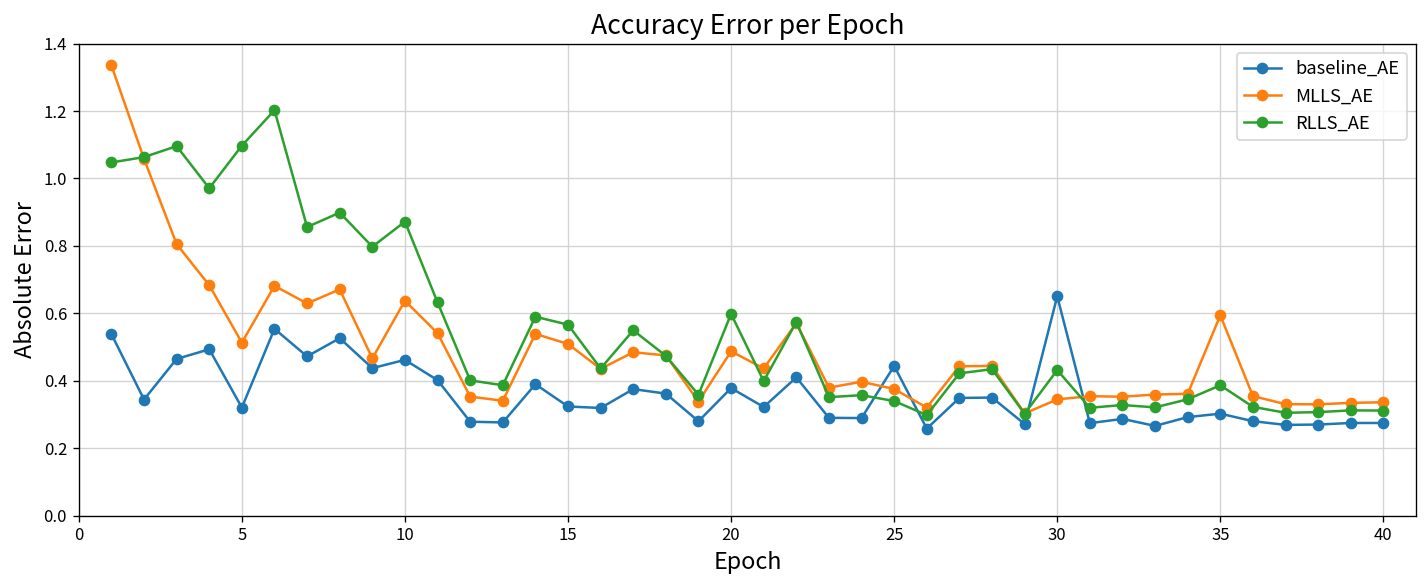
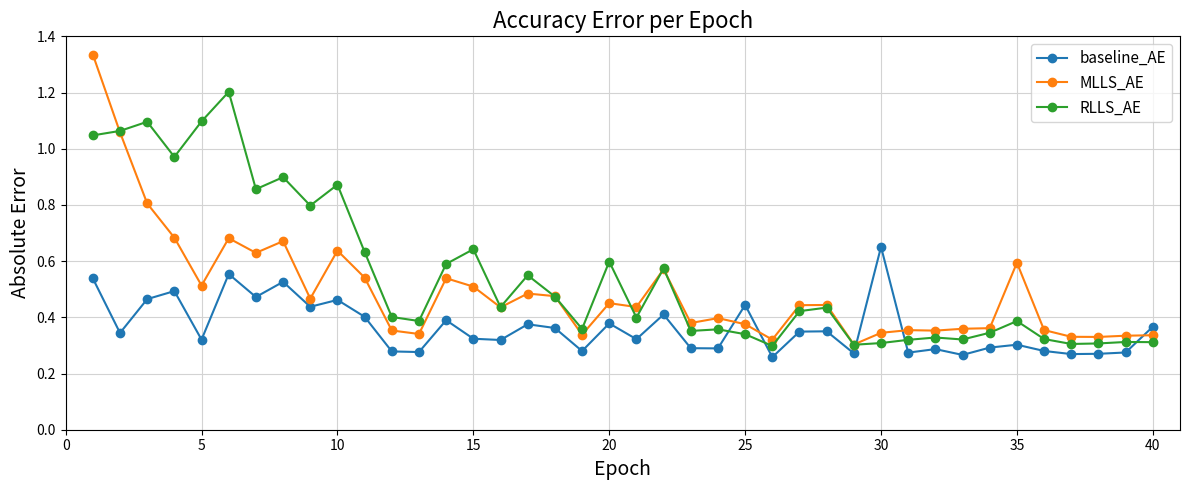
  {
    "baseline_AE": {
      "5": 0.32,
      "10": 0.46,
      "15": 0.32,
      "20": 0.38,
      "25": 0.44,
      "30": 0.65,
      "35": 0.30,
-     "40": 0.27
+     "40": 0.37
    },
    "MLLS_AE": {
      "5": 0.51,
      "10": 0.64,
      "15": 0.51,
-     "20": 0.49,
+     "20": 0.45,
      "25": 0.38,
      "30": 0.34,
      "35": 0.59,
      "40": 0.34
    },
    "RLLS_AE": {
      "5": 1.10,
      "10": 0.87,
-     "15": 0.57,
+     "15": 0.64,
      "20": 0.60,
      "25": 0.34,
-     "30": 0.43,
+     "30": 0.31,
      "35": 0.39,
      "40": 0.31
    }
  }
